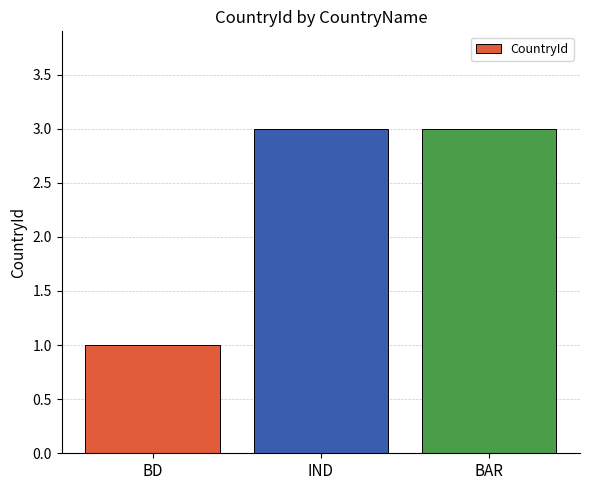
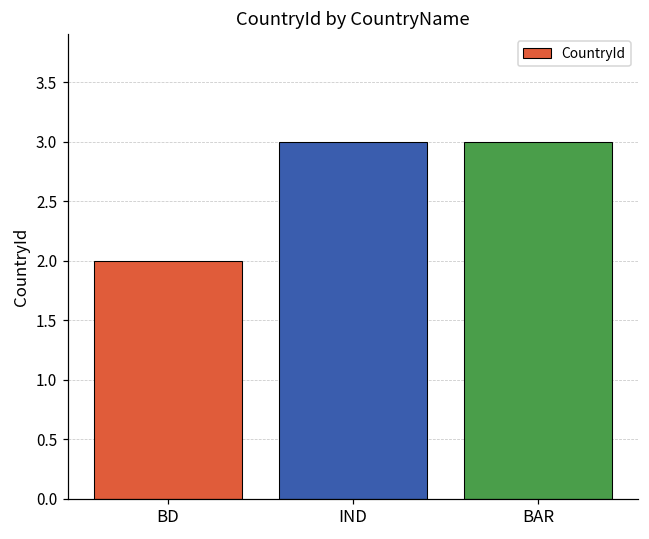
  {
-   "BD": 1,
+   "BD": 2,
    "IND": 3,
    "BAR": 3
  }
